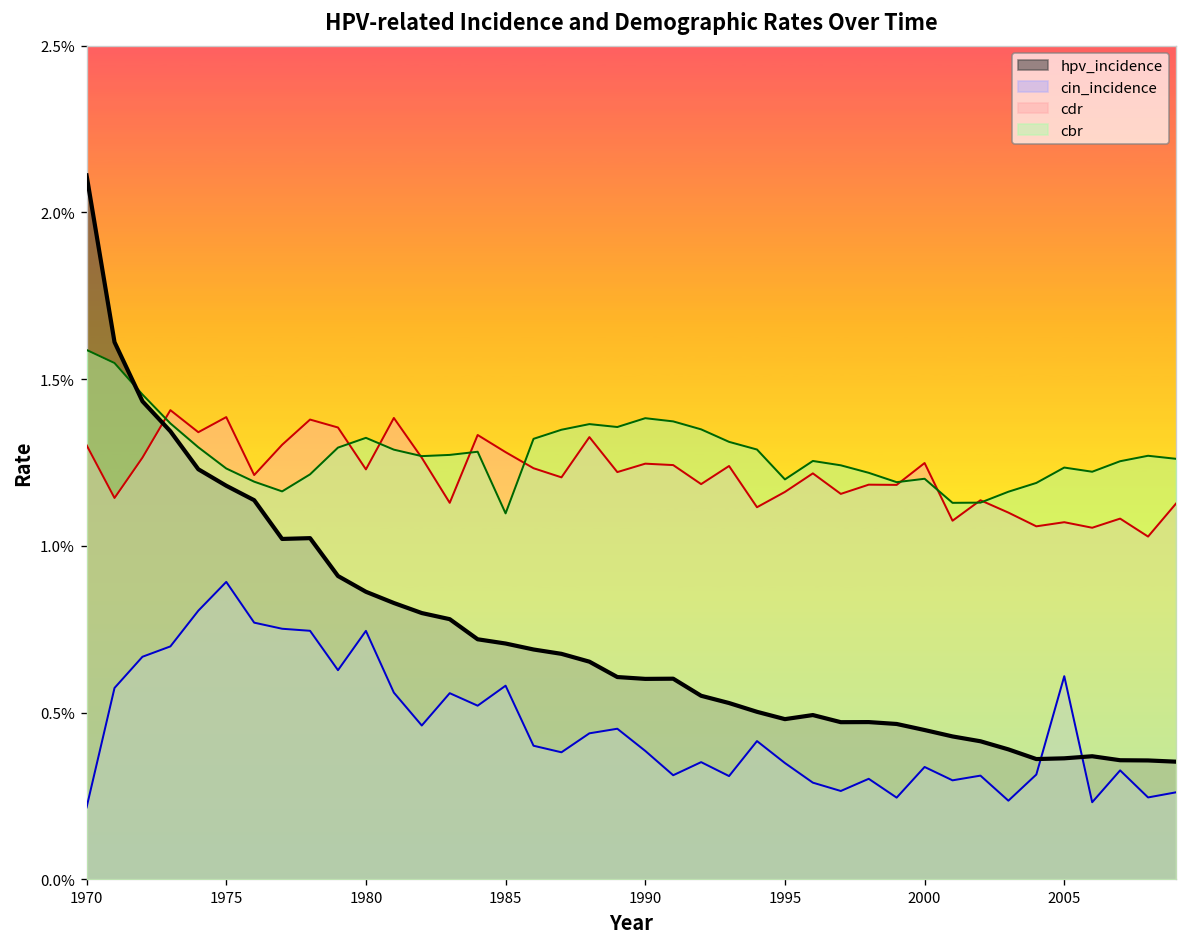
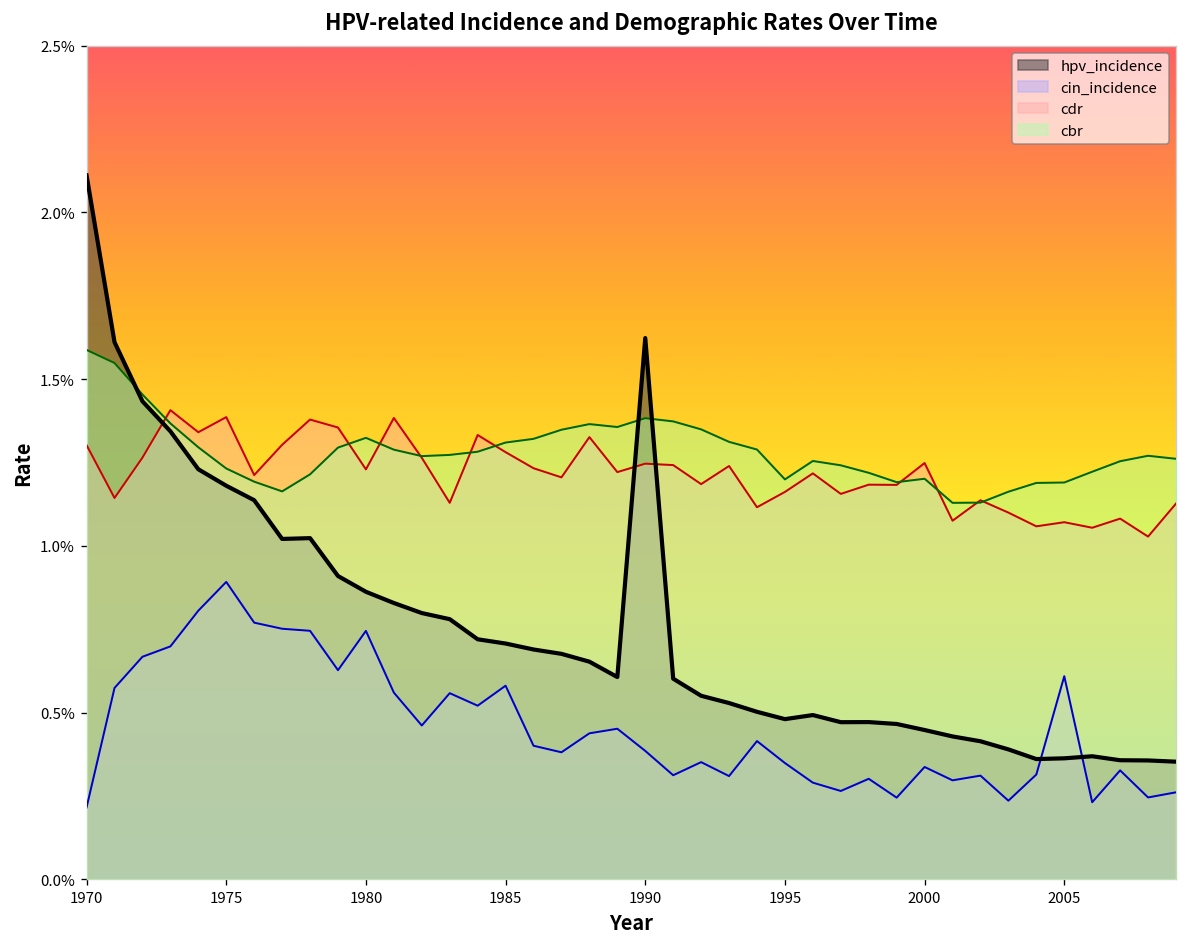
  {
    "hpv_incidence": {
      "1970": "2.11%",
      "1975": "1.18%",
      "1980": "0.86%",
      "1985": "0.71%",
-     "1990": "0.60%",
+     "1990": "1.62%",
      "1995": "0.48%",
      "2000": "0.45%",
      "2005": "0.36%"
    },
    "cin_incidence": {
      "1970": "0.22%",
      "1975": "0.89%",
      "1980": "0.75%",
      "1985": "0.58%",
      "1990": "0.39%",
      "1995": "0.35%",
      "2000": "0.34%",
      "2005": "0.61%"
    },
    "cdr": {
      "1970": "1.30%",
      "1975": "1.39%",
      "1980": "1.23%",
      "1985": "1.28%",
      "1990": "1.25%",
      "1995": "1.16%",
      "2000": "1.25%",
      "2005": "1.07%"
    },
    "cbr": {
      "1970": "1.59%",
      "1975": "1.23%",
      "1980": "1.32%",
-     "1985": "1.10%",
+     "1985": "1.31%",
      "1990": "1.38%",
      "1995": "1.20%",
      "2000": "1.20%",
-     "2005": "1.24%"
+     "2005": "1.19%"
    }
  }
